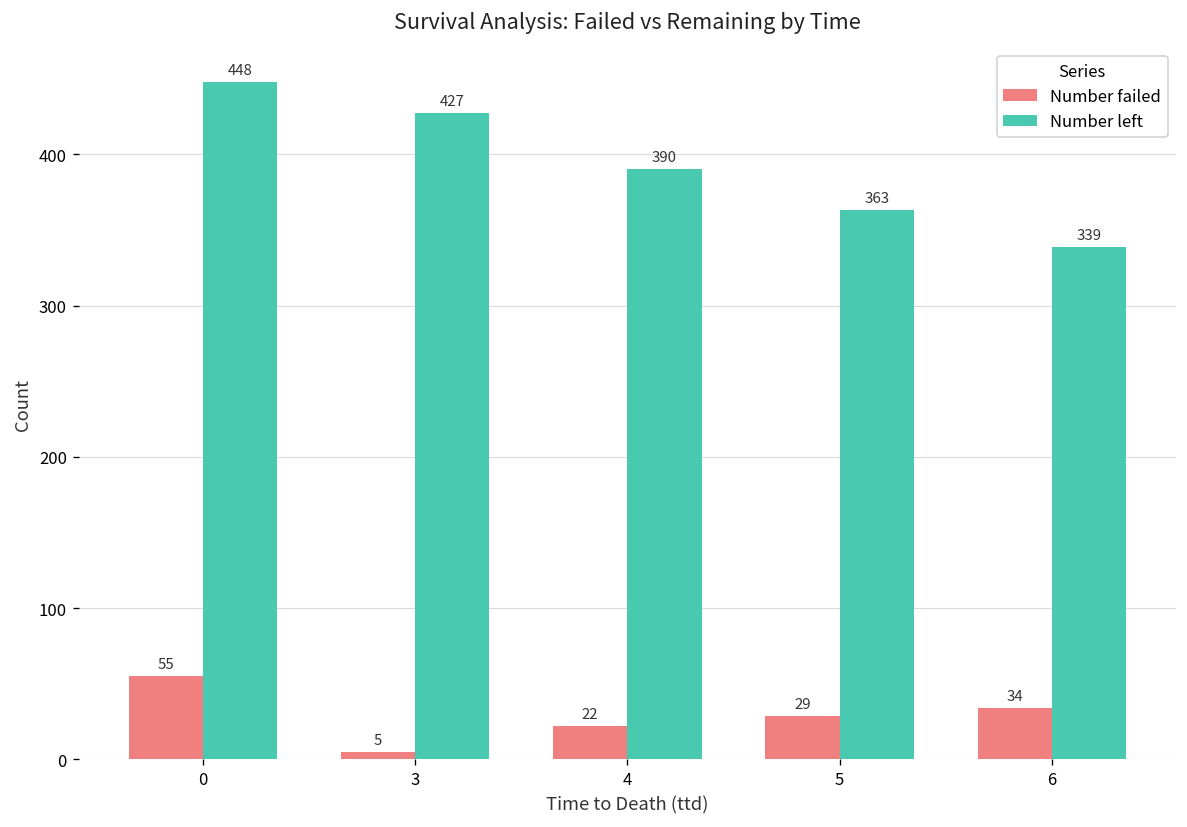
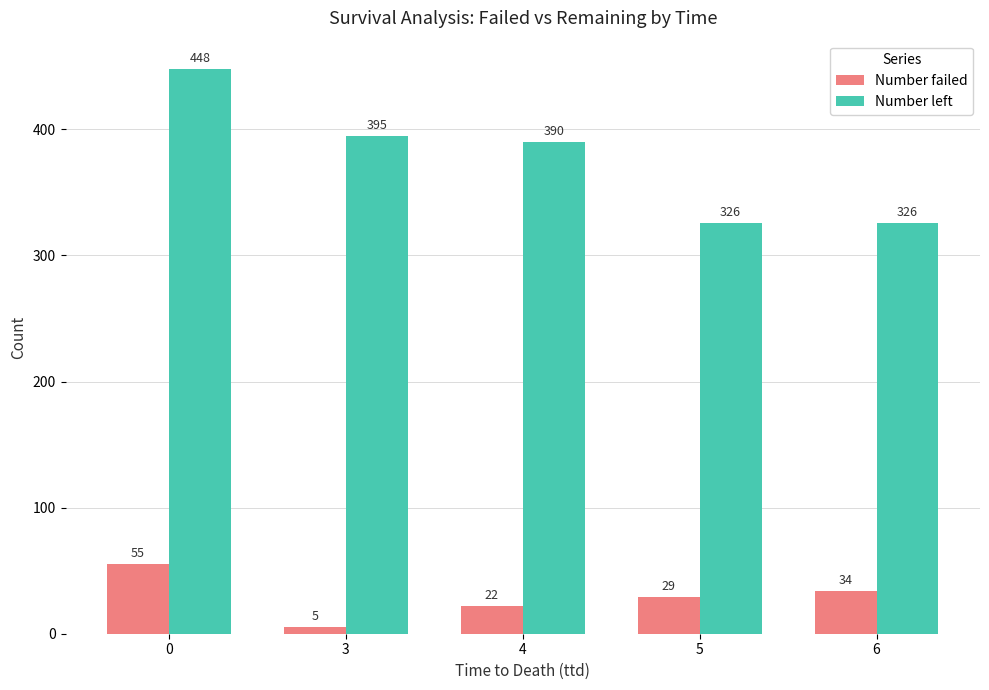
  {
    "Number failed": {
      "0": 55,
      "3": 5,
      "4": 22,
      "5": 29,
      "6": 34
    },
    "Number left": {
      "0": 448,
-     "3": 427,
+     "3": 395,
      "4": 390,
-     "5": 363,
-     "6": 339
+     "5": 326,
+     "6": 326
    }
  }
